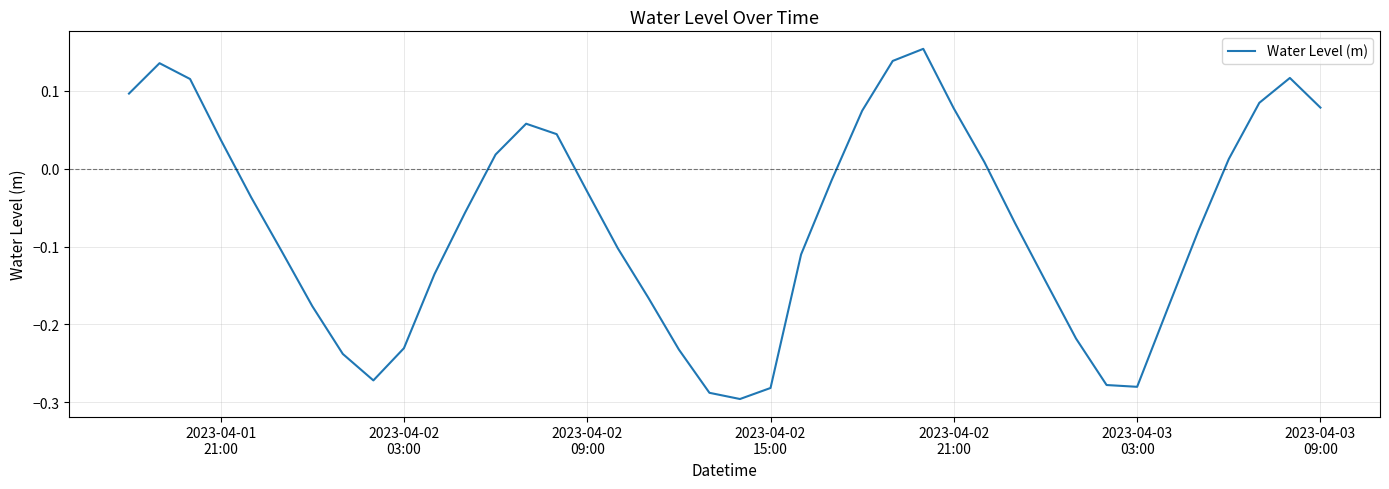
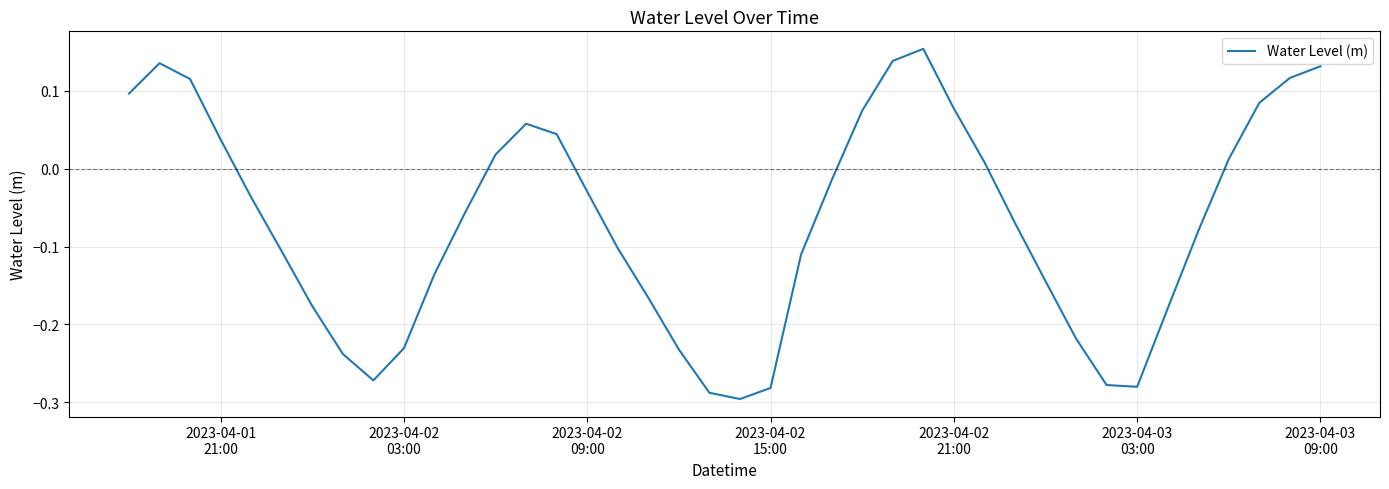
  {
    "2023-04-01 21:00": 0.04,
    "2023-04-02 03:00": -0.23,
    "2023-04-02 09:00": -0.03,
    "2023-04-02 15:00": -0.28,
    "2023-04-02 21:00": 0.08,
    "2023-04-03 03:00": -0.28,
-   "2023-04-03 09:00": 0.08
+   "2023-04-03 09:00": 0.13
  }
